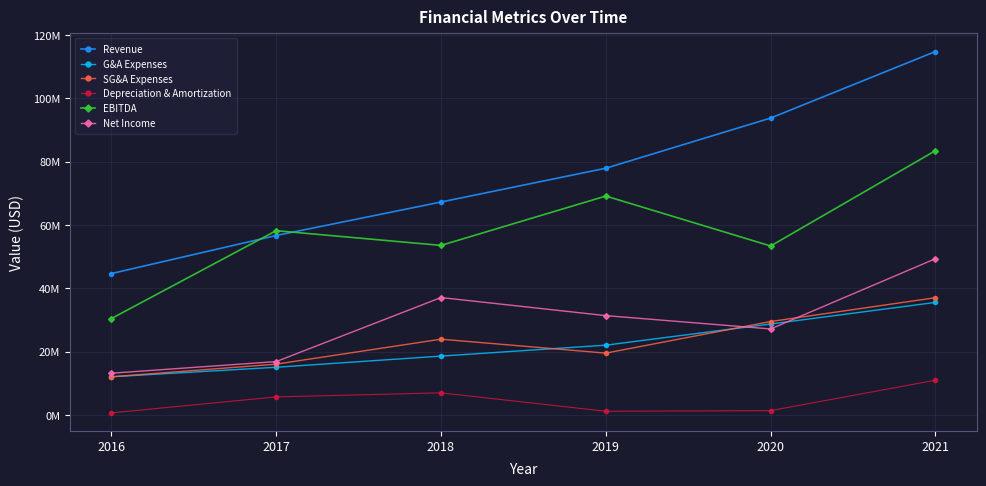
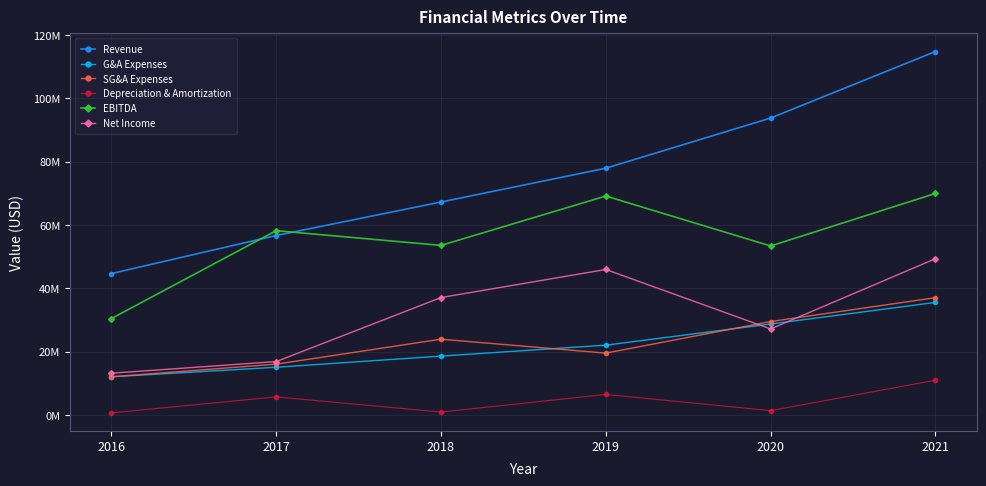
  {
    "SG&A Expenses": {
      "2018": 24000000,
      "2019": 20000000,
      "2021": 37000000
    },
    "Depreciation & Amortization": {
      "2016": 1000000,
      "2017": 6000000,
-     "2018": 7000000,
-     "2019": 1000000,
+     "2018": 1000000,
+     "2019": 7000000,
      "2020": 1000000,
      "2021": 11000000
    },
    "EBITDA": {
      "2016": 30000000,
      "2017": 58000000,
      "2018": 54000000,
      "2019": 69000000,
      "2020": 53000000,
-     "2021": 84000000
+     "2021": 70000000
    },
    "Net Income": {
      "2016": 13000000,
      "2018": 37000000,
-     "2019": 31000000,
+     "2019": 46000000,
      "2020": 27000000,
      "2021": 49000000
    }
  }
